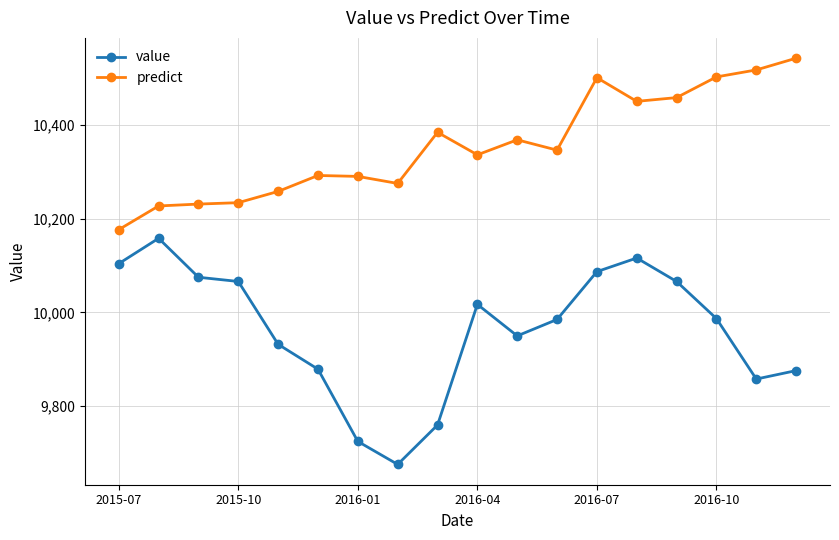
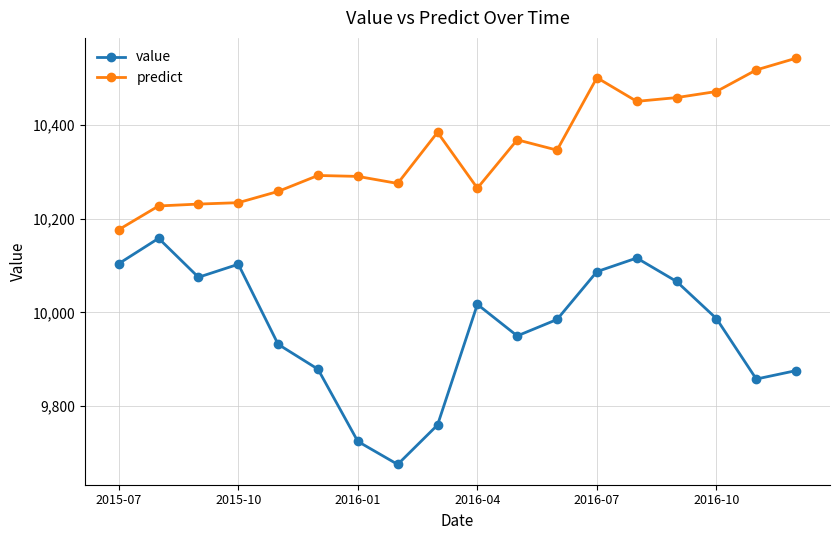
  {
    "value": {
      "2015-07": "10,100",
-     "2015-10": "10,070",
+     "2015-10": "10,100",
      "2016-01": "9,730",
      "2016-04": "10,020",
      "2016-07": "10,090",
      "2016-10": "9,990"
    },
    "predict": {
      "2015-07": "10,180",
      "2015-10": "10,230",
      "2016-01": "10,290",
-     "2016-04": "10,340",
+     "2016-04": "10,260",
      "2016-07": "10,500",
-     "2016-10": "10,500"
+     "2016-10": "10,470"
    }
  }
